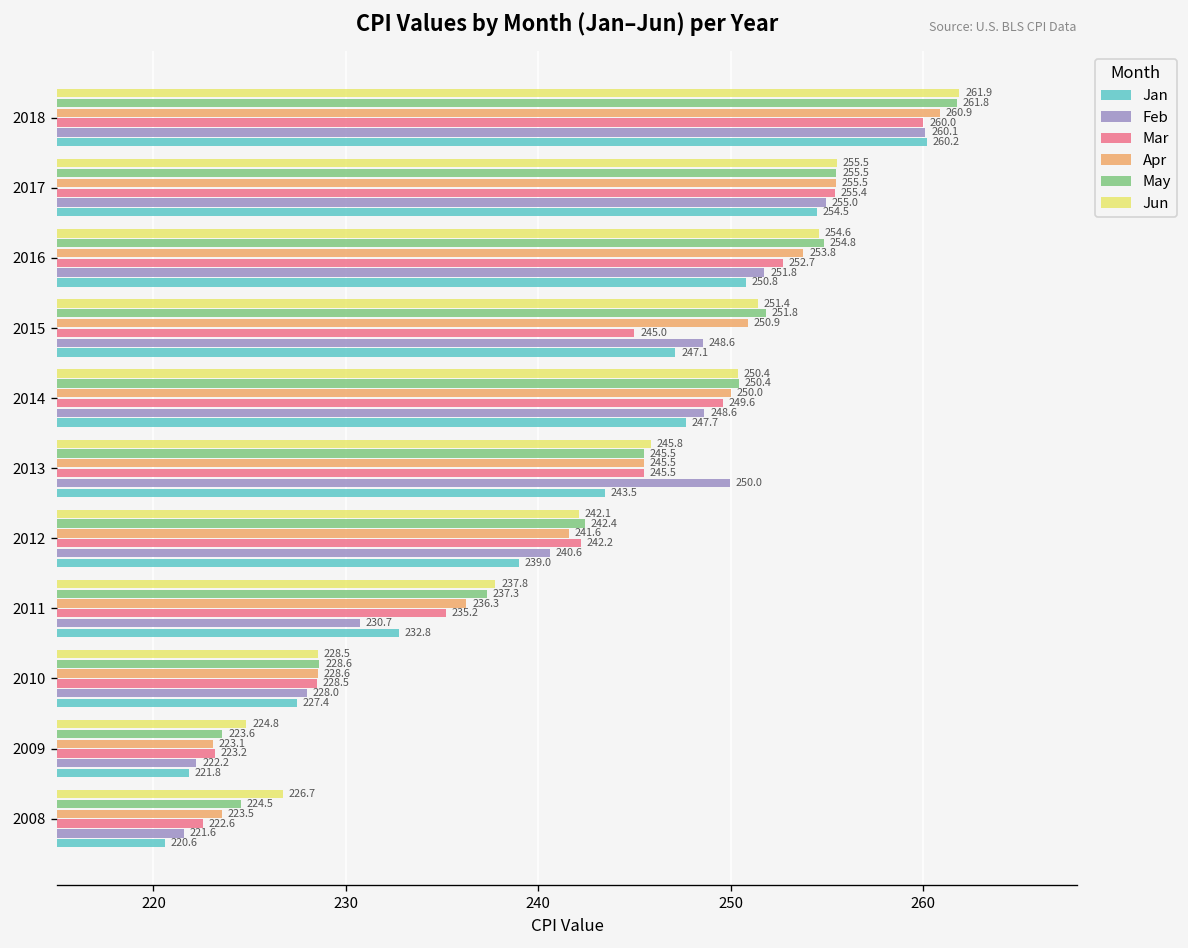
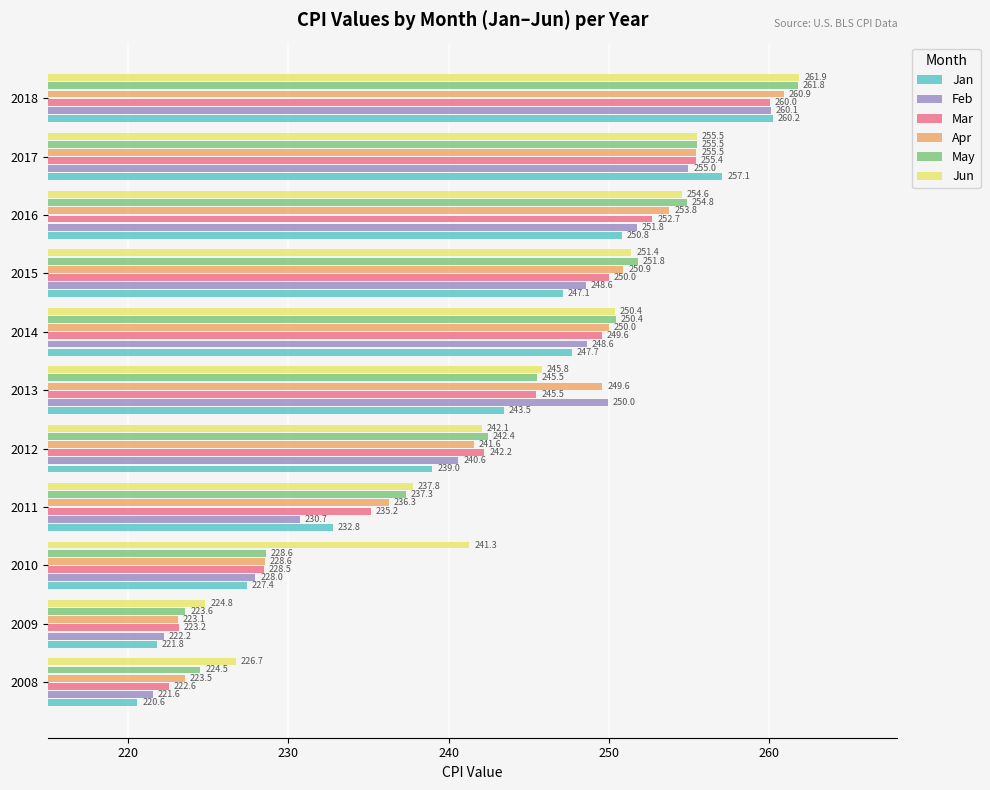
  {
    "Jan": {
      "2018": 260.2,
-     "2017": 254.5,
+     "2017": 257.1,
      "2016": 250.8,
      "2015": 247.1,
      "2014": 247.7,
      "2013": 243.5,
      "2012": 239.0,
      "2011": 232.8,
      "2010": 227.4,
      "2009": 221.8,
      "2008": 220.6
    },
    "Feb": {
      "2018": 260.1,
      "2017": 255.0,
      "2016": 251.8,
      "2015": 248.6,
      "2014": 248.6,
      "2013": 250.0,
      "2012": 240.6,
      "2011": 230.7,
      "2010": 228.0,
      "2009": 222.2,
      "2008": 221.6
    },
    "Mar": {
      "2018": 260.0,
      "2017": 255.4,
      "2016": 252.7,
-     "2015": 245.0,
+     "2015": 250.0,
      "2014": 249.6,
      "2013": 245.5,
      "2012": 242.2,
      "2011": 235.2,
      "2010": 228.5,
      "2009": 223.2,
      "2008": 222.6
    },
    "Apr": {
      "2018": 260.9,
      "2017": 255.5,
      "2016": 253.8,
      "2015": 250.9,
      "2014": 250.0,
-     "2013": 245.5,
+     "2013": 249.6,
      "2012": 241.6,
      "2011": 236.3,
      "2010": 228.6,
      "2009": 223.1,
      "2008": 223.5
    },
    "May": {
      "2018": 261.8,
      "2017": 255.5,
      "2016": 254.8,
      "2015": 251.8,
      "2014": 250.4,
      "2013": 245.5,
      "2012": 242.4,
      "2011": 237.3,
      "2010": 228.6,
      "2009": 223.6,
      "2008": 224.5
    },
    "Jun": {
      "2018": 261.9,
      "2017": 255.5,
      "2016": 254.6,
      "2015": 251.4,
      "2014": 250.4,
      "2013": 245.8,
      "2012": 242.1,
      "2011": 237.8,
-     "2010": 228.5,
+     "2010": 241.3,
      "2009": 224.8,
      "2008": 226.7
    }
  }
